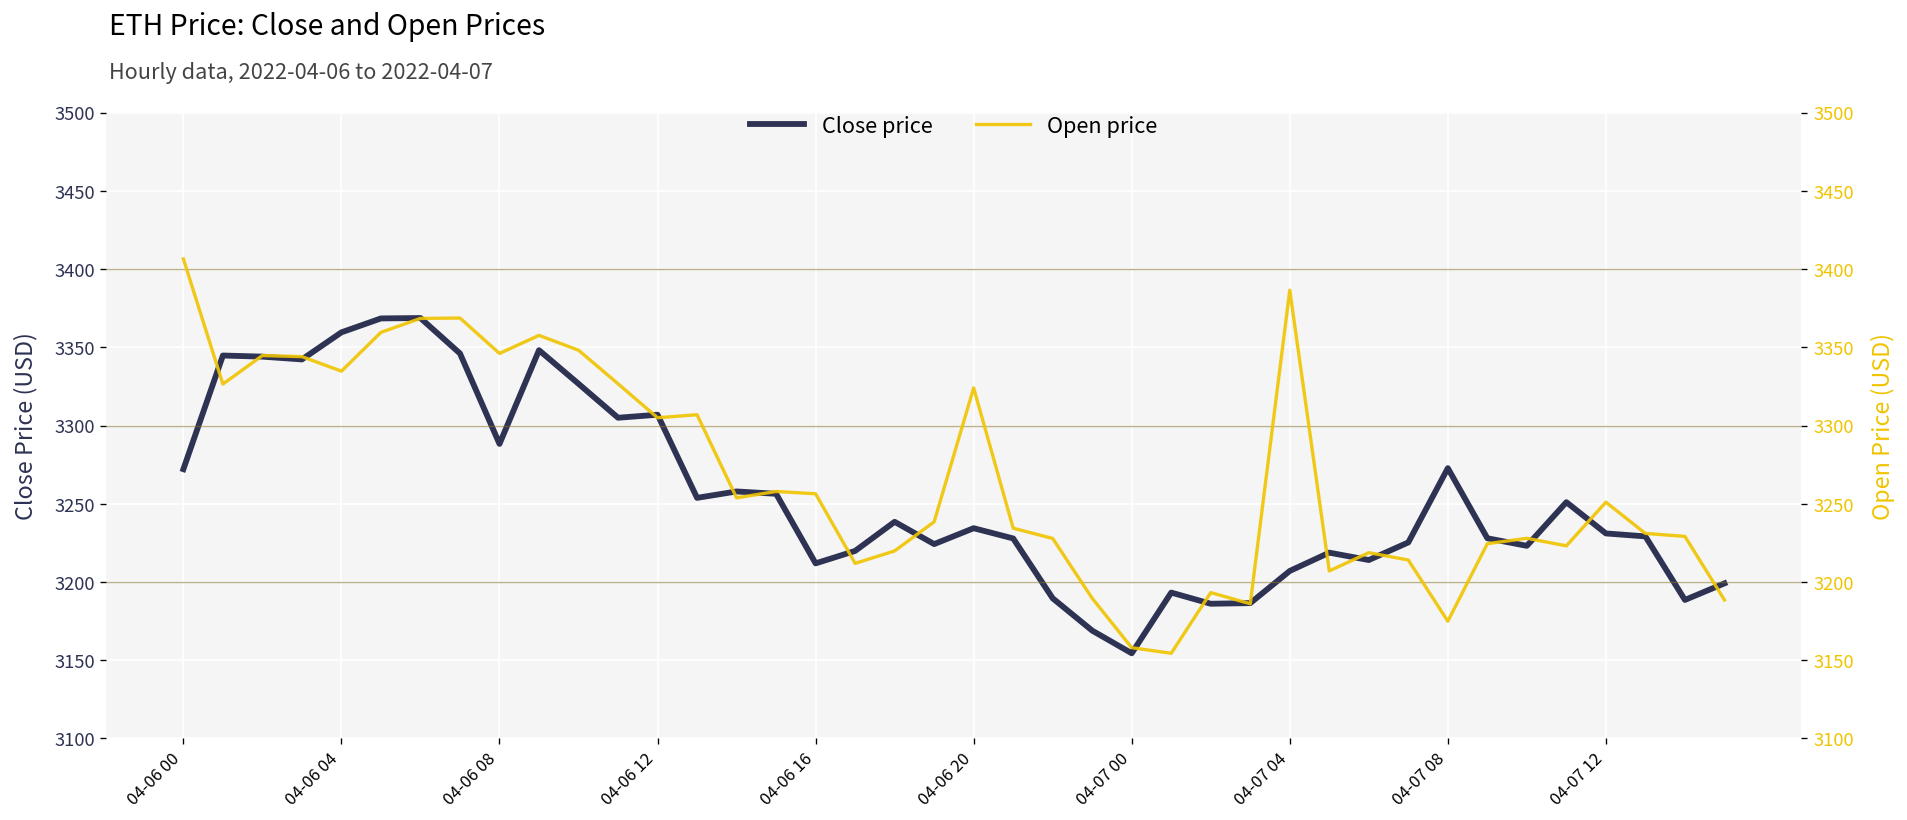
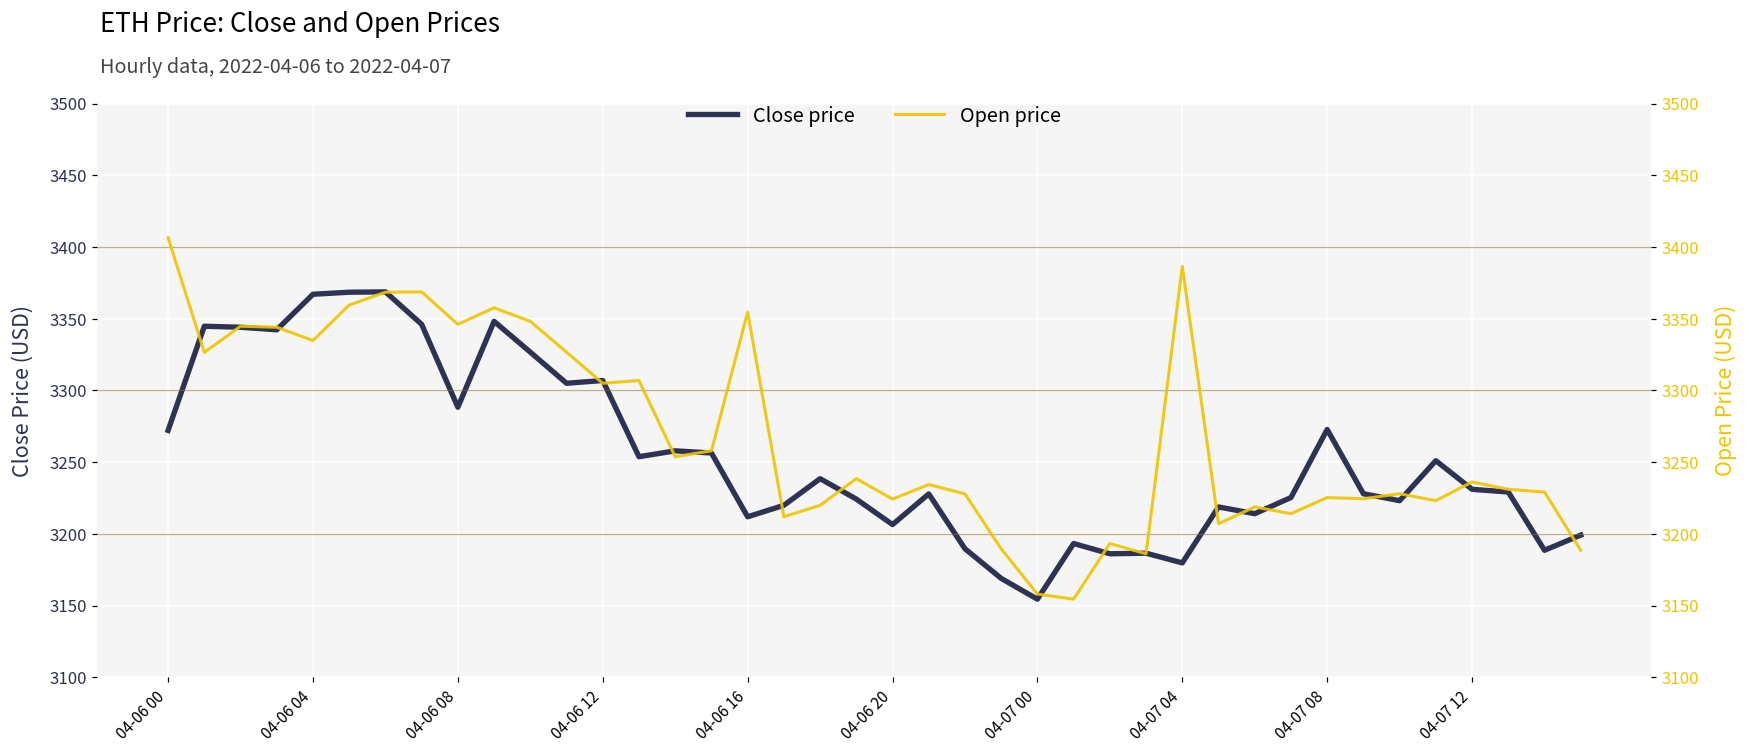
  {
    "Close price": {
      "04-06 00": 3272,
-     "04-06 04": 3360,
+     "04-06 04": 3367,
      "04-06 08": 3288,
      "04-06 12": 3307,
      "04-06 16": 3212,
-     "04-06 20": 3234,
+     "04-06 20": 3206,
      "04-07 00": 3154,
-     "04-07 04": 3207,
+     "04-07 04": 3180,
      "04-07 08": 3273,
      "04-07 12": 3231
    },
    "Open price": {
      "04-06 00": 3406,
      "04-06 04": 3335,
      "04-06 08": 3346,
      "04-06 12": 3305,
-     "04-06 16": 3256,
-     "04-06 20": 3324,
+     "04-06 16": 3355,
+     "04-06 20": 3224,
      "04-07 00": 3158,
      "04-07 04": 3387,
-     "04-07 08": 3175,
-     "04-07 12": 3251
+     "04-07 08": 3225,
+     "04-07 12": 3236
    }
  }
